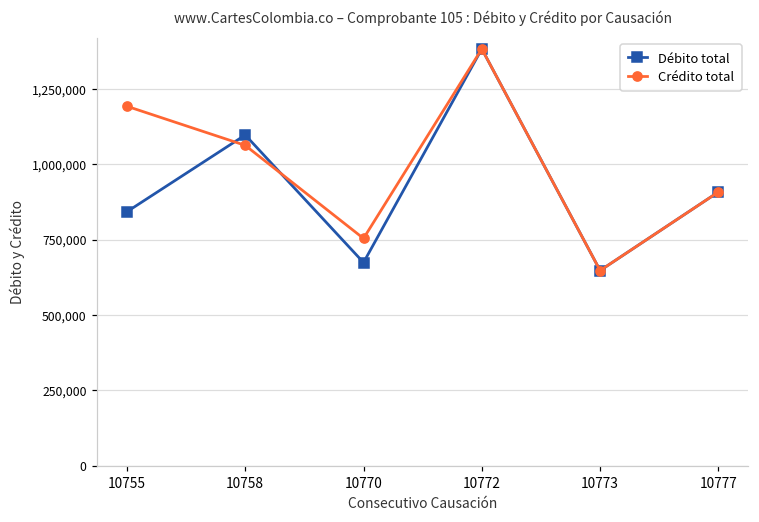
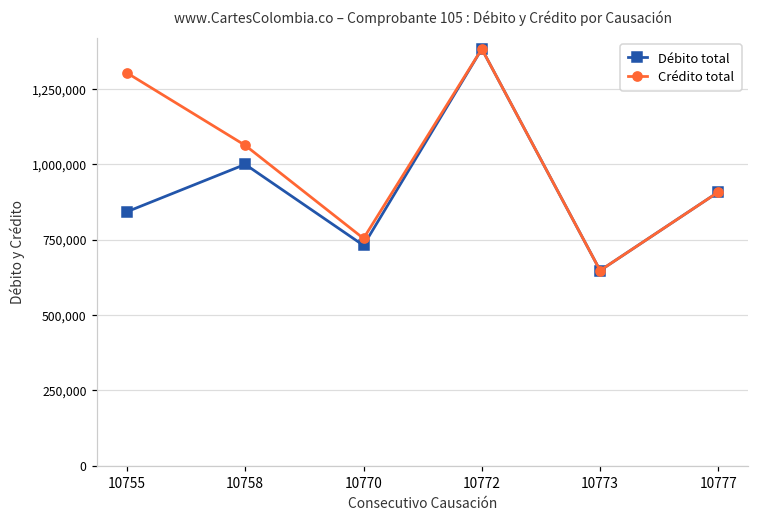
  {
    "Débito total": {
      "10755": "840,000",
-     "10758": "1,100,000",
-     "10770": "670,000"
+     "10758": "1,000,000",
+     "10770": "730,000"
    },
    "Crédito total": {
-     "10755": "1,190,000",
+     "10755": "1,300,000",
      "10758": "1,060,000",
      "10770": "750,000"
    }
  }
